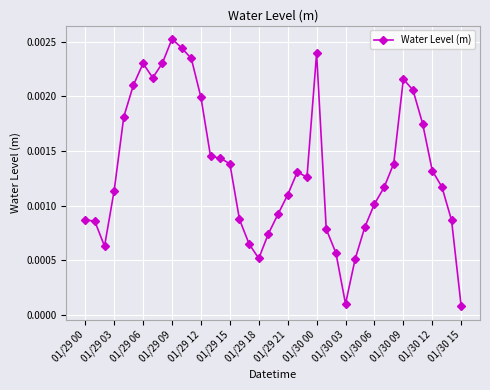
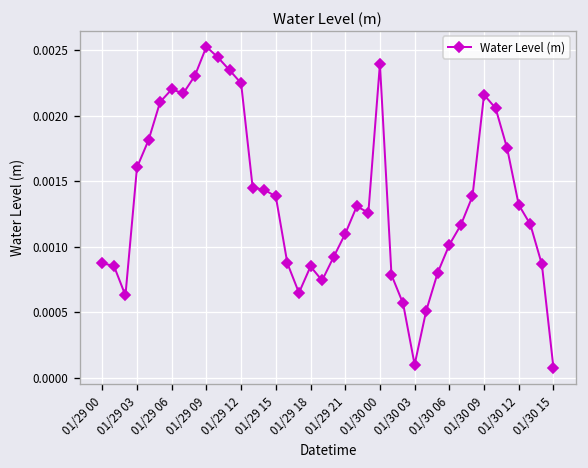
  {
    "01/29 00": 0.00087,
-   "01/29 03": 0.00114,
-   "01/29 06": 0.00230,
+   "01/29 03": 0.00161,
+   "01/29 06": 0.00220,
    "01/29 09": 0.00253,
-   "01/29 12": 0.00199,
+   "01/29 12": 0.00225,
    "01/29 15": 0.00138,
-   "01/29 18": 0.00052,
+   "01/29 18": 0.00085,
    "01/29 21": 0.00110,
    "01/30 00": 0.00239,
    "01/30 03": 0.00010,
    "01/30 06": 0.00102,
    "01/30 09": 0.00216,
    "01/30 12": 0.00132,
    "01/30 15": 0.00008
  }
